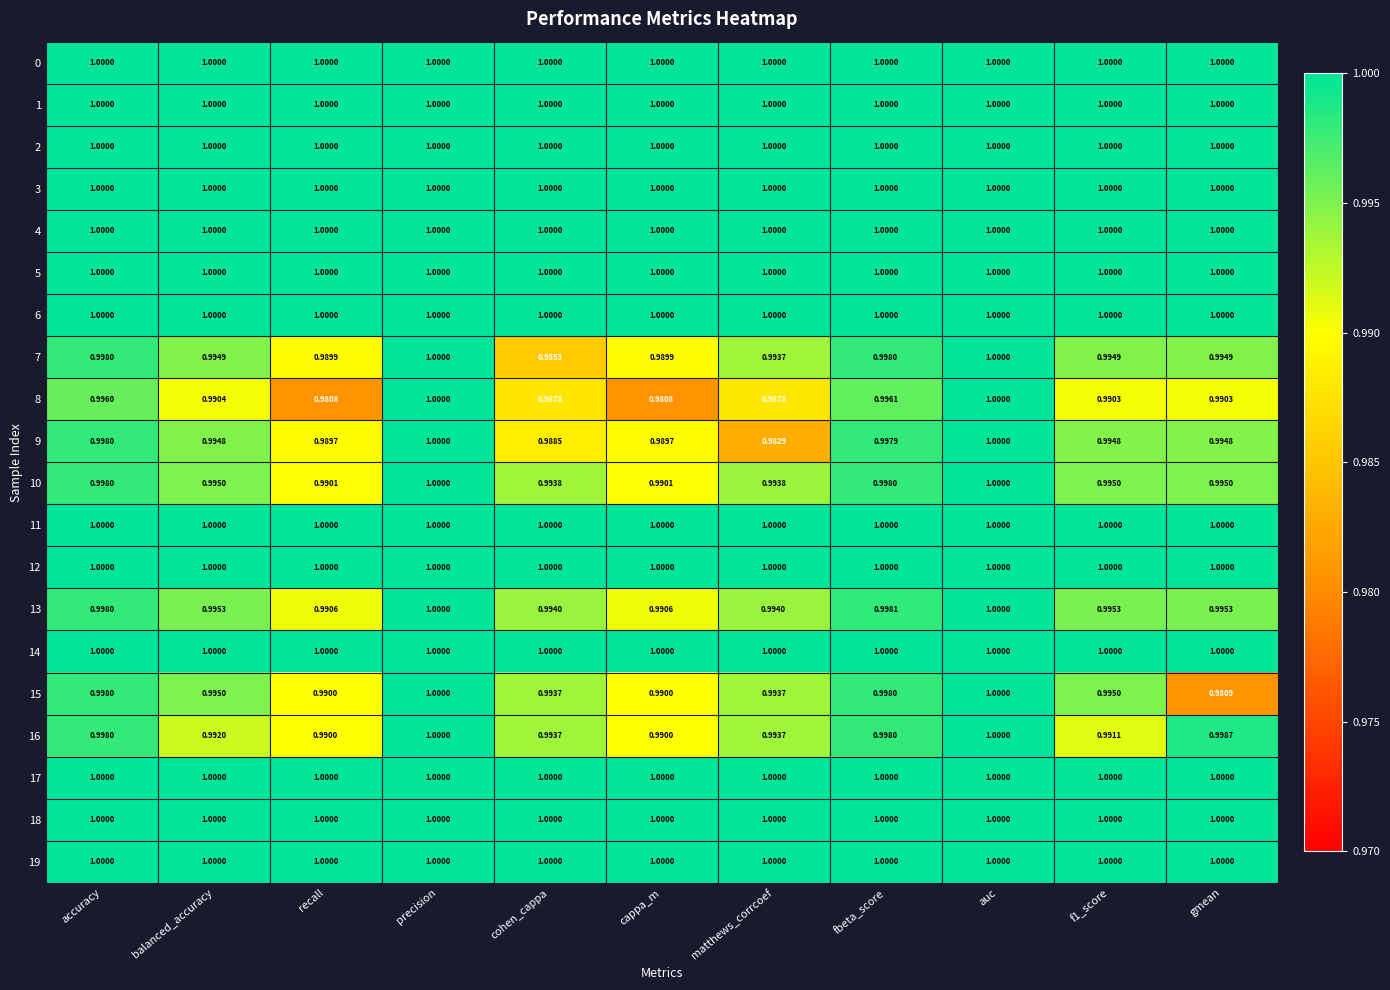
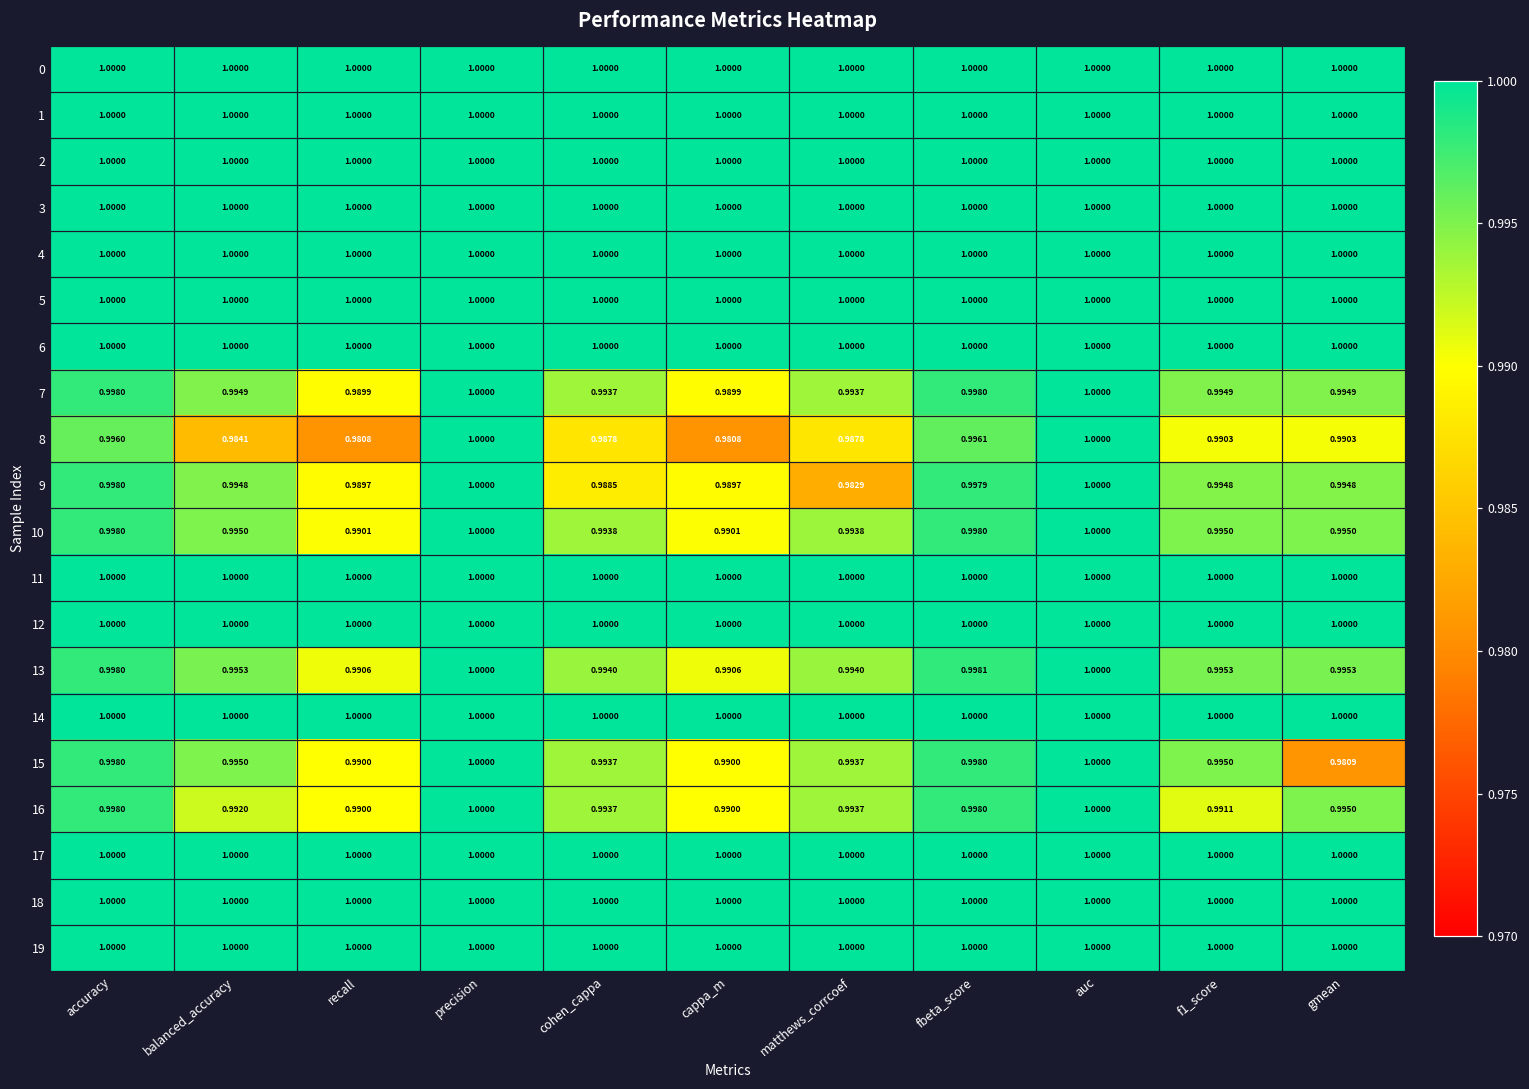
  {
    "7": {
      "accuracy": 0.9980,
      "balanced_accuracy": 0.9949,
      "recall": 0.9899,
      "precision": 1.0000,
-     "cohen_cappa": 0.9853,
+     "cohen_cappa": 0.9937,
      "cappa_m": 0.9899,
      "matthews_corrcoef": 0.9937,
      "fbeta_score": 0.9980,
      "auc": 1.0000,
      "f1_score": 0.9949,
      "gmean": 0.9949
    },
    "8": {
      "accuracy": 0.9960,
-     "balanced_accuracy": 0.9904,
+     "balanced_accuracy": 0.9841,
      "recall": 0.9808,
      "precision": 1.0000,
      "cohen_cappa": 0.9878,
      "cappa_m": 0.9808,
      "matthews_corrcoef": 0.9878,
      "fbeta_score": 0.9961,
      "auc": 1.0000,
      "f1_score": 0.9903,
      "gmean": 0.9903
    },
    "16": {
      "accuracy": 0.9980,
      "balanced_accuracy": 0.9920,
      "recall": 0.9900,
      "precision": 1.0000,
      "cohen_cappa": 0.9937,
      "cappa_m": 0.9900,
      "matthews_corrcoef": 0.9937,
      "fbeta_score": 0.9980,
      "auc": 1.0000,
      "f1_score": 0.9911,
-     "gmean": 0.9987
+     "gmean": 0.9950
    }
  }
